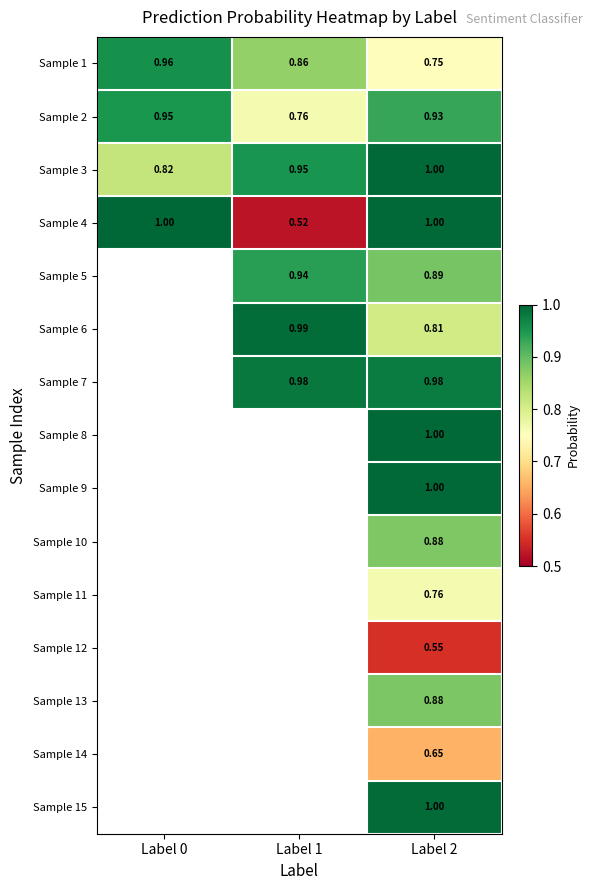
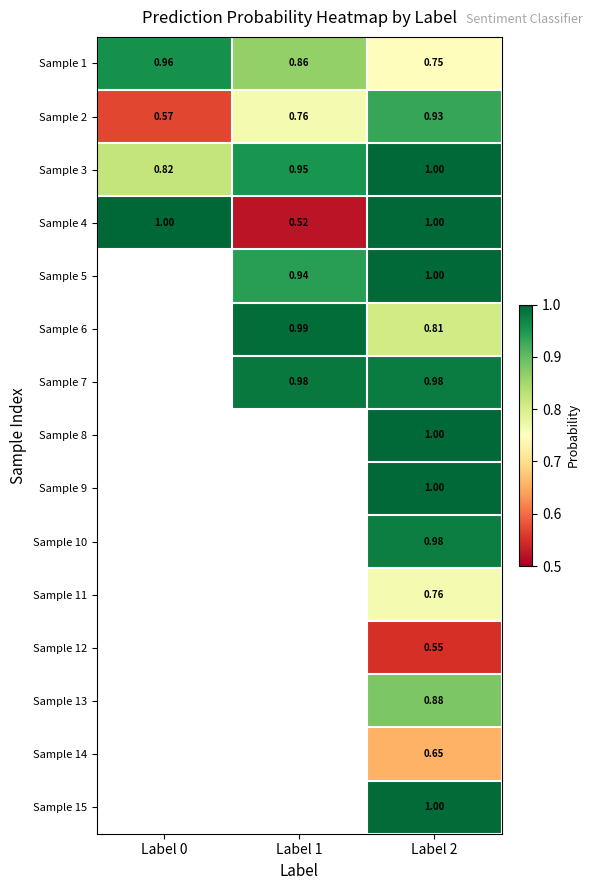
  {
    "Sample 1": {
      "Label 0": 0.96,
      "Label 1": 0.86,
      "Label 2": 0.75
    },
    "Sample 2": {
-     "Label 0": 0.95,
+     "Label 0": 0.57,
      "Label 1": 0.76,
      "Label 2": 0.93
    },
    "Sample 3": {
      "Label 0": 0.82,
      "Label 1": 0.95,
      "Label 2": 1.00
    },
    "Sample 4": {
      "Label 0": 1.00,
      "Label 1": 0.52,
      "Label 2": 1.00
    },
    "Sample 5": {
      "Label 1": 0.94,
-     "Label 2": 0.89
+     "Label 2": 1.00
    },
    "Sample 6": {
      "Label 1": 0.99,
      "Label 2": 0.81
    },
    "Sample 7": {
      "Label 1": 0.98,
      "Label 2": 0.98
    },
    "Sample 8": {
      "Label 2": 1.00
    },
    "Sample 9": {
      "Label 2": 1.00
    },
    "Sample 10": {
-     "Label 2": 0.88
+     "Label 2": 0.98
    },
    "Sample 11": {
      "Label 2": 0.76
    },
    "Sample 12": {
      "Label 2": 0.55
    },
    "Sample 13": {
      "Label 2": 0.88
    },
    "Sample 14": {
      "Label 2": 0.65
    },
    "Sample 15": {
      "Label 2": 1.00
    }
  }
